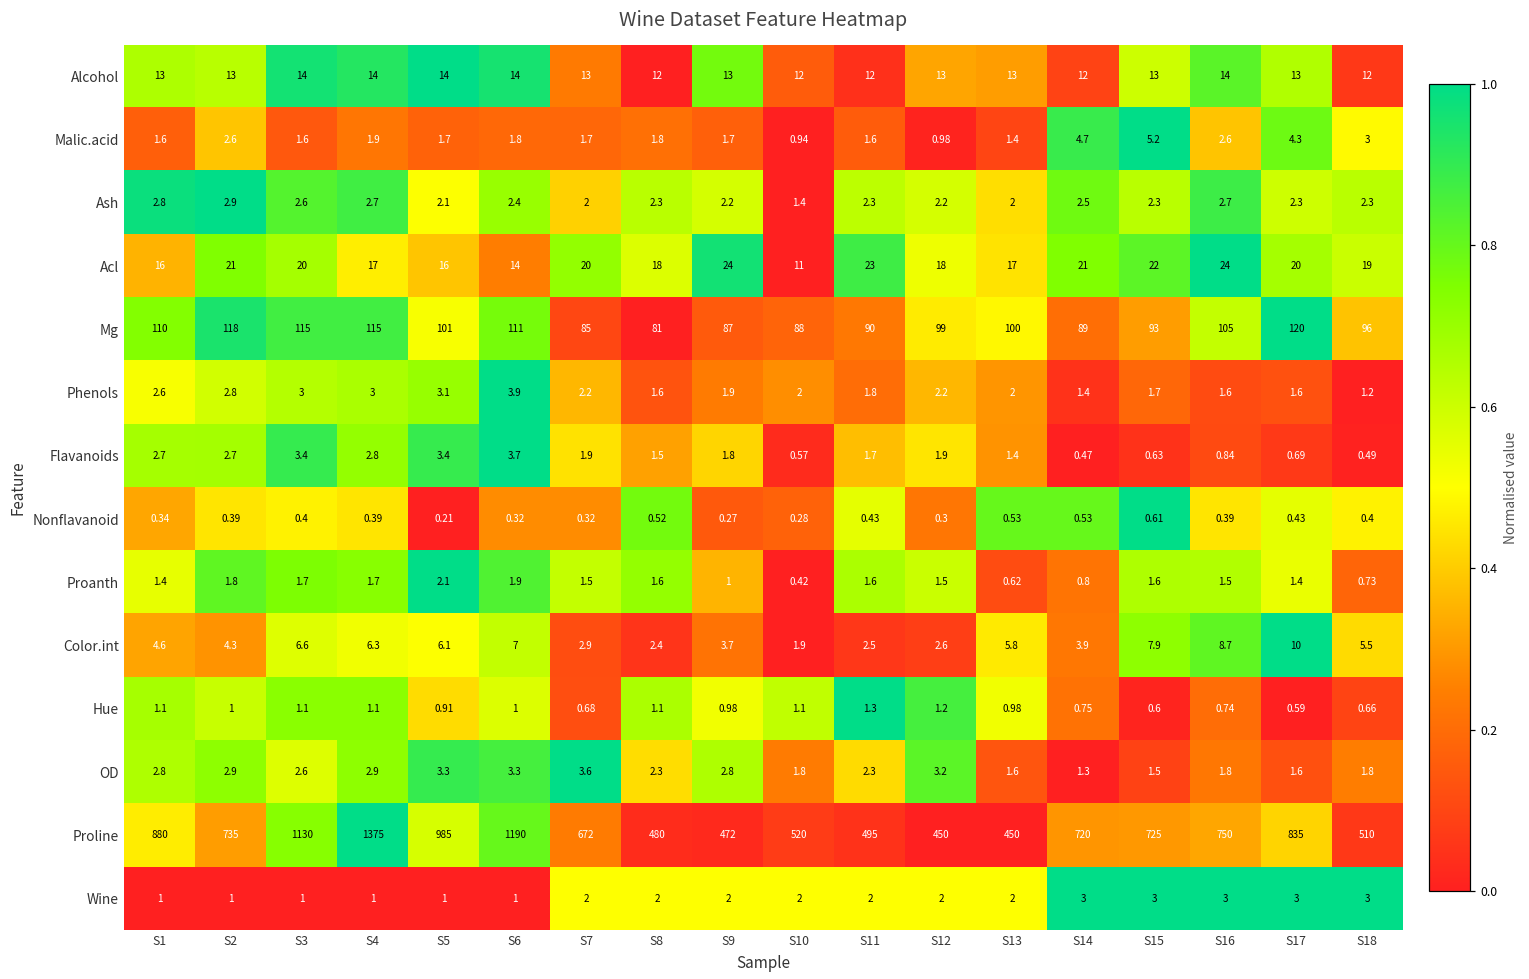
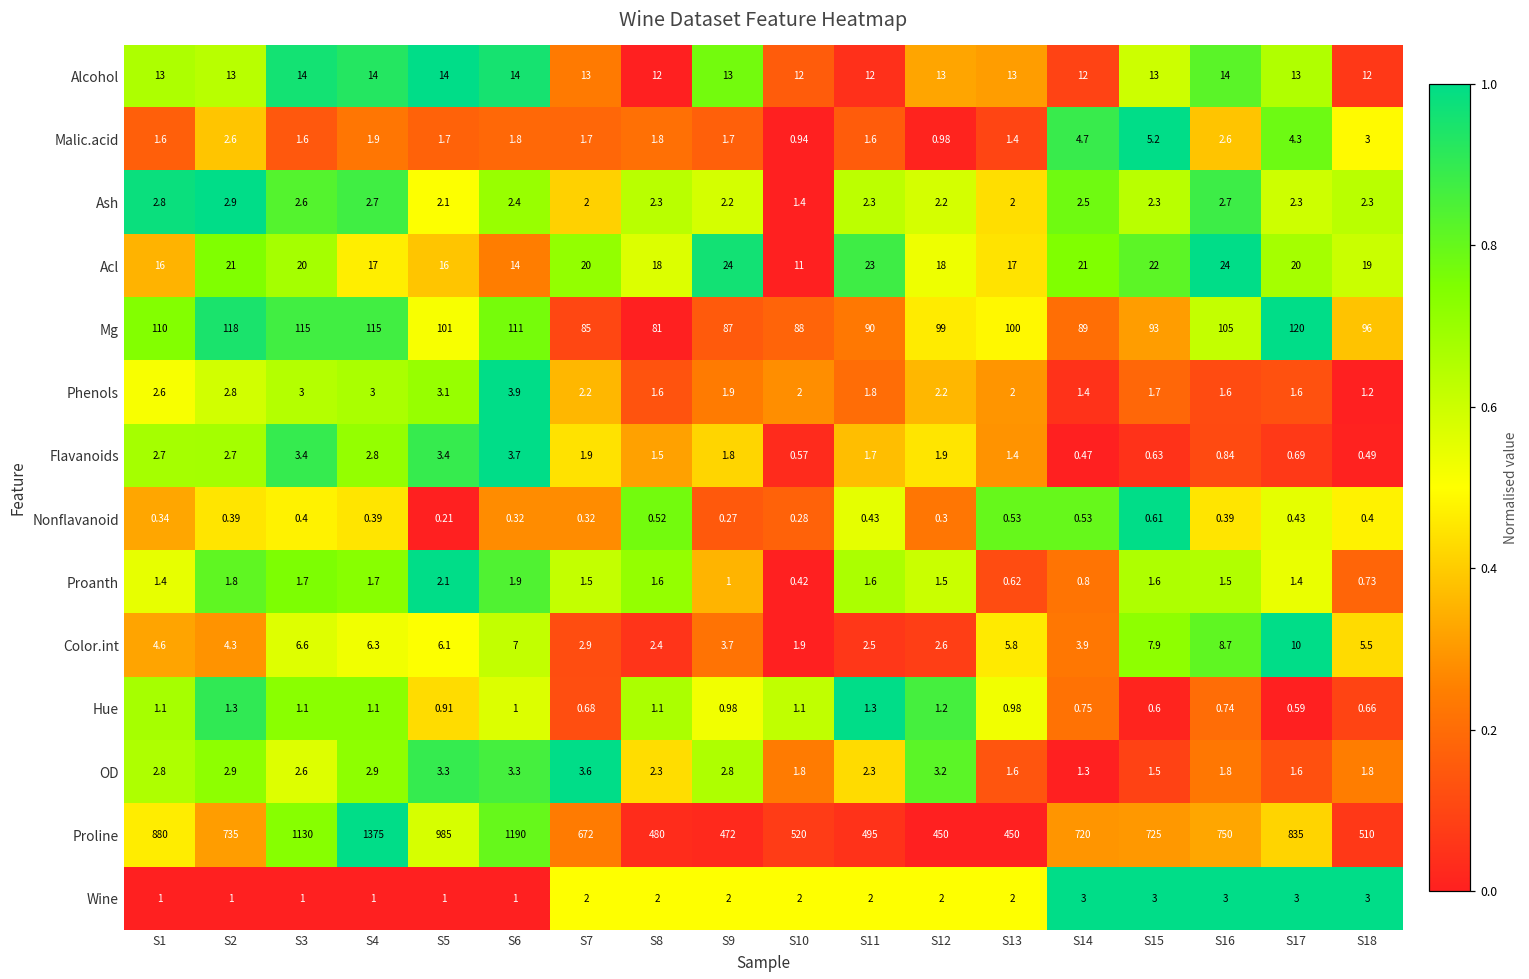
  {
    "Hue": {
      "S1": 1.1,
-     "S2": 1,
+     "S2": 1.3,
      "S3": 1.1,
      "S4": 1.1,
      "S5": 0.91,
      "S6": 1,
      "S7": 0.68,
      "S8": 1.1,
      "S9": 0.98,
      "S10": 1.1,
      "S11": 1.3,
      "S12": 1.2,
      "S13": 0.98,
      "S14": 0.75,
      "S15": 0.6,
      "S16": 0.74,
      "S17": 0.59,
      "S18": 0.66
    }
  }
